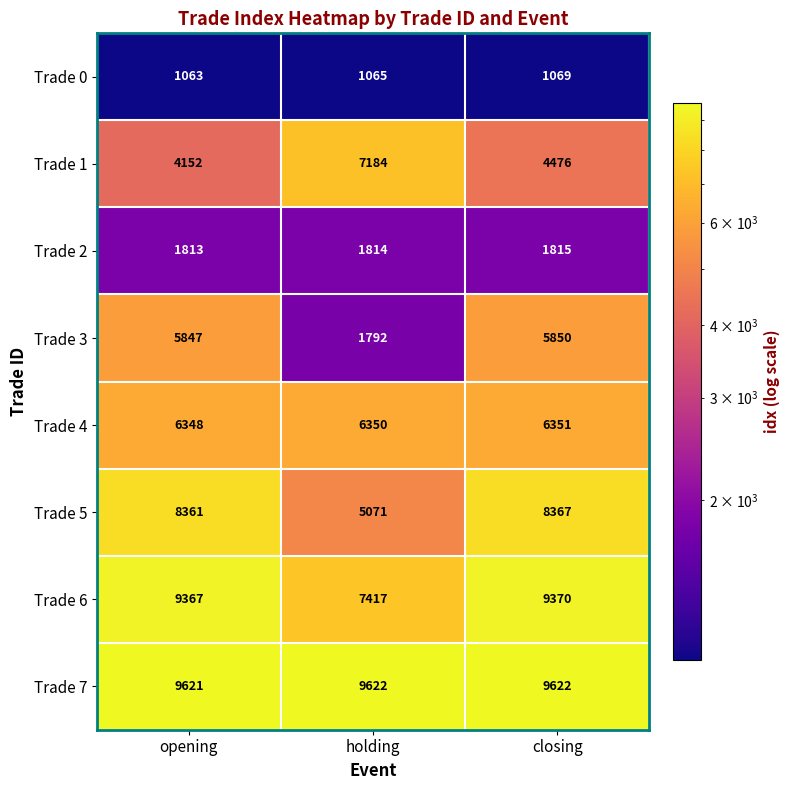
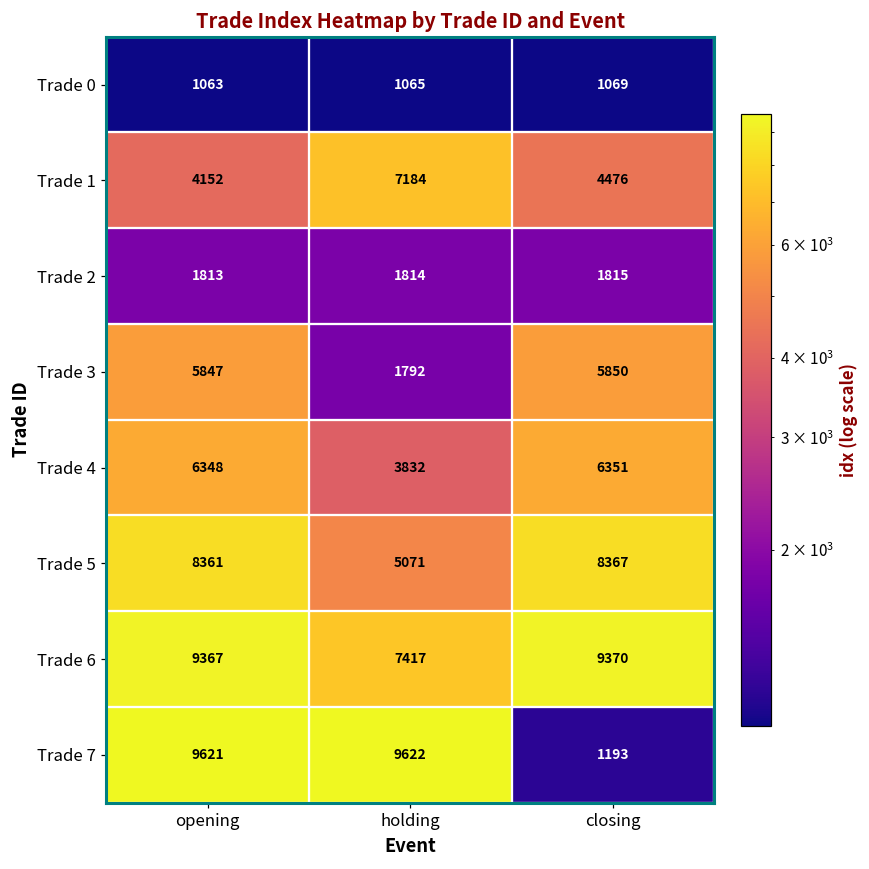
  {
    "Trade 0": {
      "opening": 1063,
      "holding": 1065,
      "closing": 1069
    },
    "Trade 1": {
      "opening": 4152,
      "holding": 7184,
      "closing": 4476
    },
    "Trade 2": {
      "opening": 1813,
      "holding": 1814,
      "closing": 1815
    },
    "Trade 3": {
      "opening": 5847,
      "holding": 1792,
      "closing": 5850
    },
    "Trade 4": {
      "opening": 6348,
-     "holding": 6350,
+     "holding": 3832,
      "closing": 6351
    },
    "Trade 5": {
      "opening": 8361,
      "holding": 5071,
      "closing": 8367
    },
    "Trade 6": {
      "opening": 9367,
      "holding": 7417,
      "closing": 9370
    },
    "Trade 7": {
      "opening": 9621,
      "holding": 9622,
-     "closing": 9622
+     "closing": 1193
    }
  }
